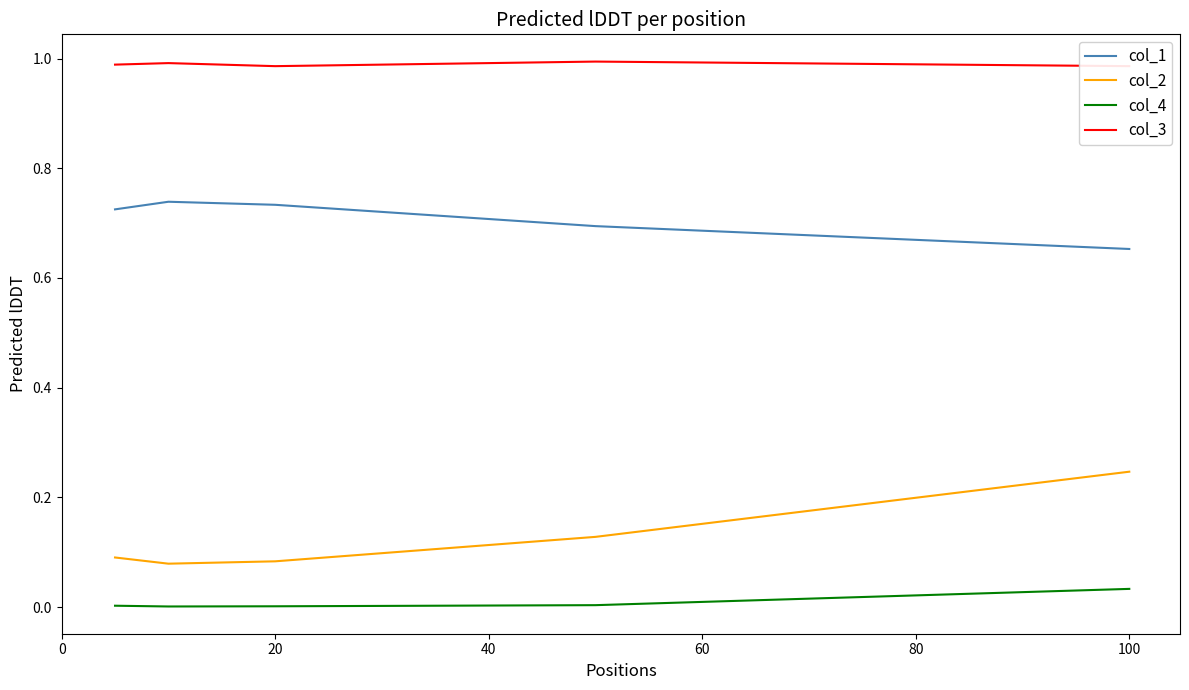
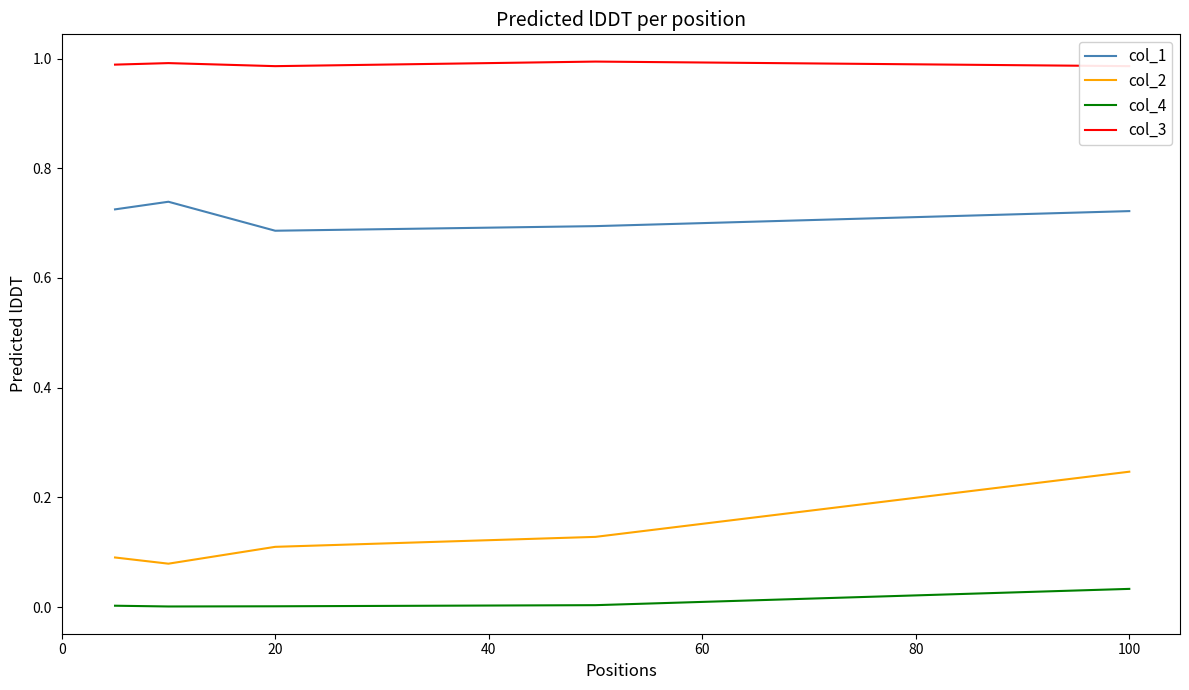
  {
    "col_1": {
-     "20": 0.73,
-     "100": 0.65
+     "20": 0.69,
+     "100": 0.72
    },
    "col_2": {
-     "20": 0.08,
+     "20": 0.11,
      "100": 0.25
    },
    "col_4": {
      "20": 0.00,
      "100": 0.03
    },
    "col_3": {
      "20": 0.99
    }
  }
